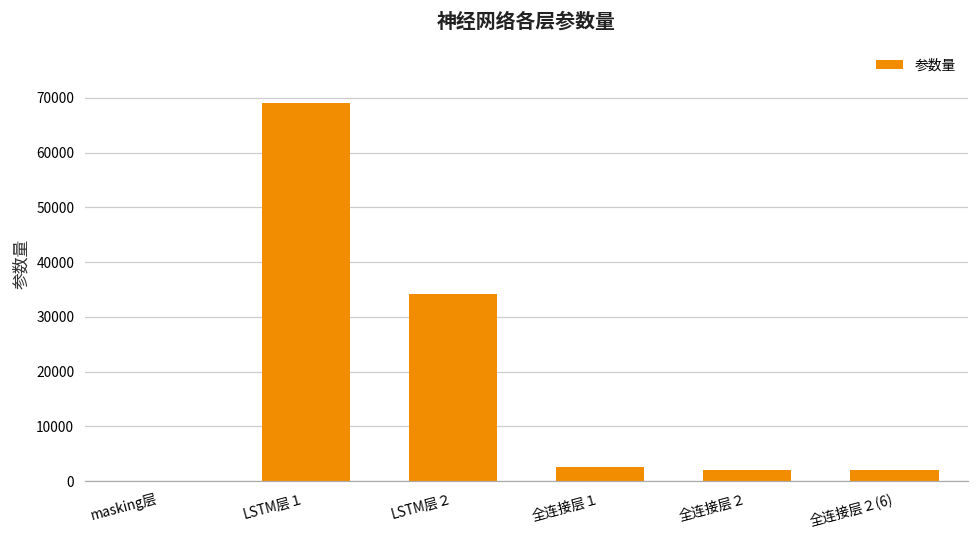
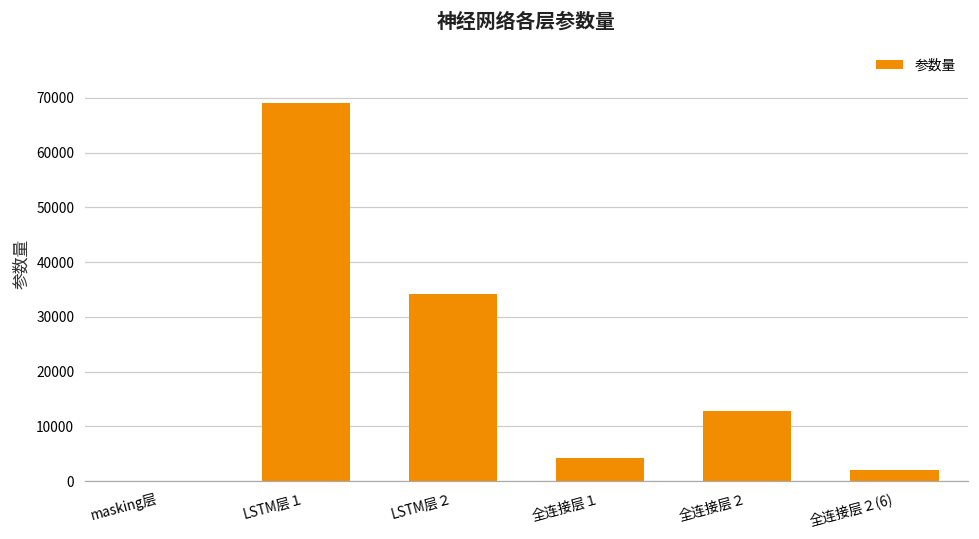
  {
    "masking层": 0,
    "LSTM层１": 69000,
    "LSTM层２": 34000,
-   "全连接层１": 2000,
-   "全连接层２": 2000,
+   "全连接层１": 4000,
+   "全连接层２": 13000,
    "全连接层２(6)": 2000
  }
